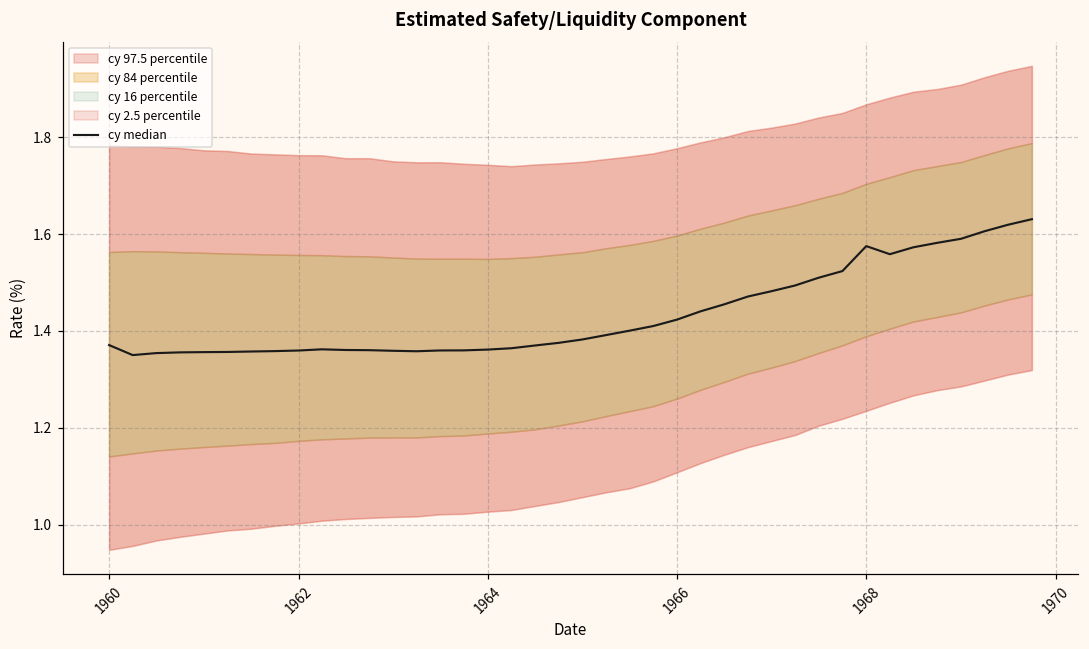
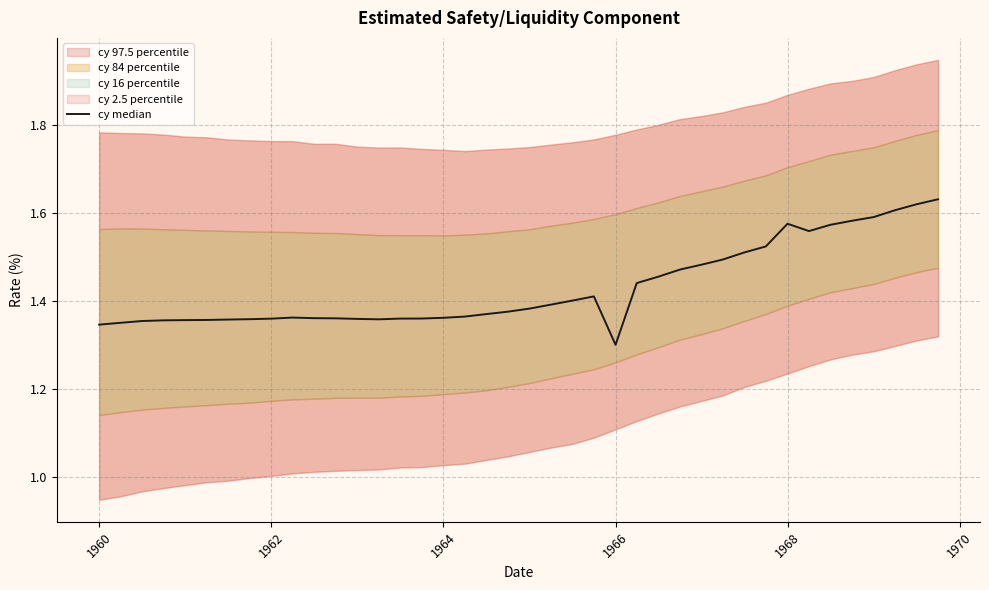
  {
    "cy median": {
-     "1960": 1.37,
+     "1960": 1.35,
      "1962": 1.36,
      "1964": 1.36,
-     "1966": 1.42,
+     "1966": 1.30,
      "1968": 1.58
    }
  }
